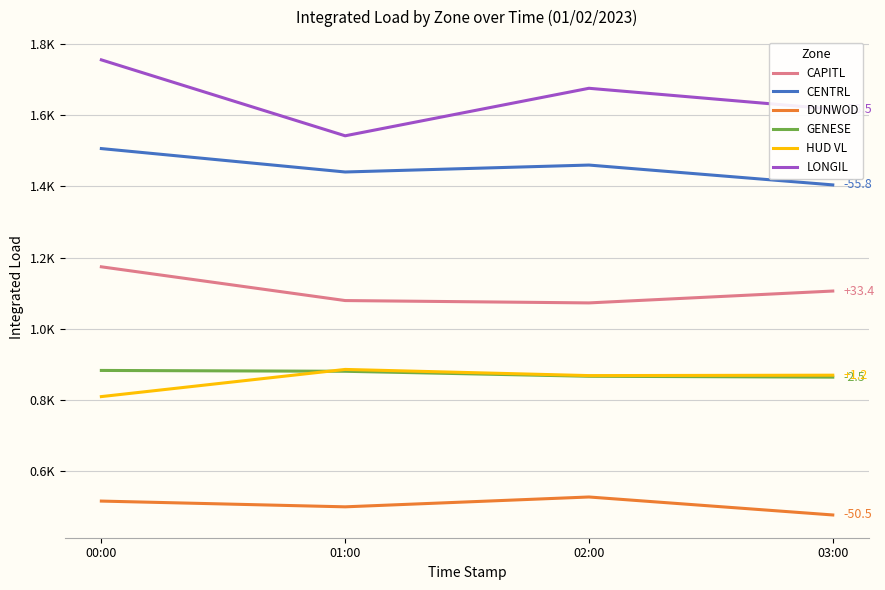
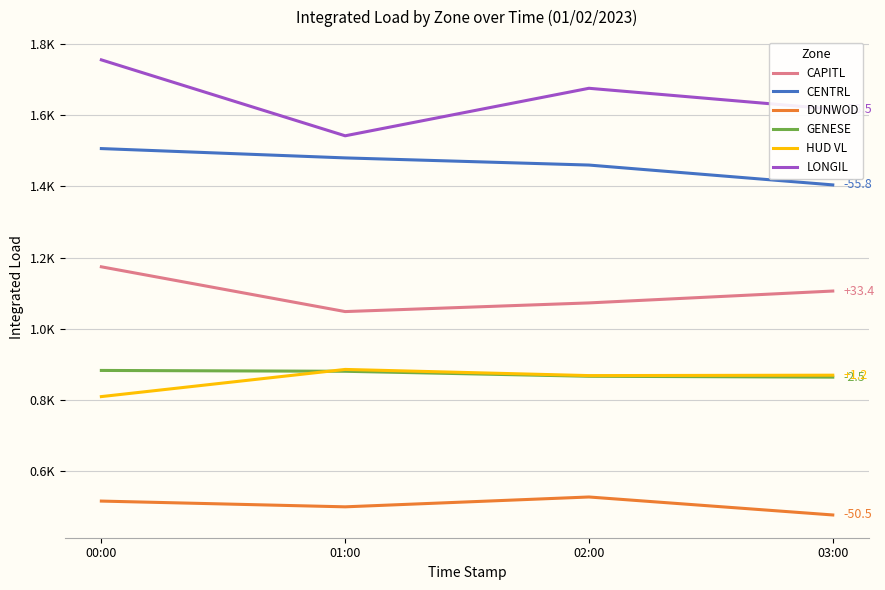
  {
    "CAPITL": {
      "00:00": 1170,
-     "01:00": 1080,
+     "01:00": 1050,
      "02:00": 1070
    },
    "CENTRL": {
      "00:00": 1510,
-     "01:00": 1440,
+     "01:00": 1480,
      "02:00": 1460
    },
    "DUNWOD": {
      "00:00": 520,
      "01:00": 500,
      "02:00": 530
    },
    "GENESE": {
      "00:00": 880
    },
    "HUD VL": {
      "00:00": 810
    },
    "LONGIL": {
      "00:00": 1760,
      "01:00": 1540,
      "02:00": 1680
    }
  }
